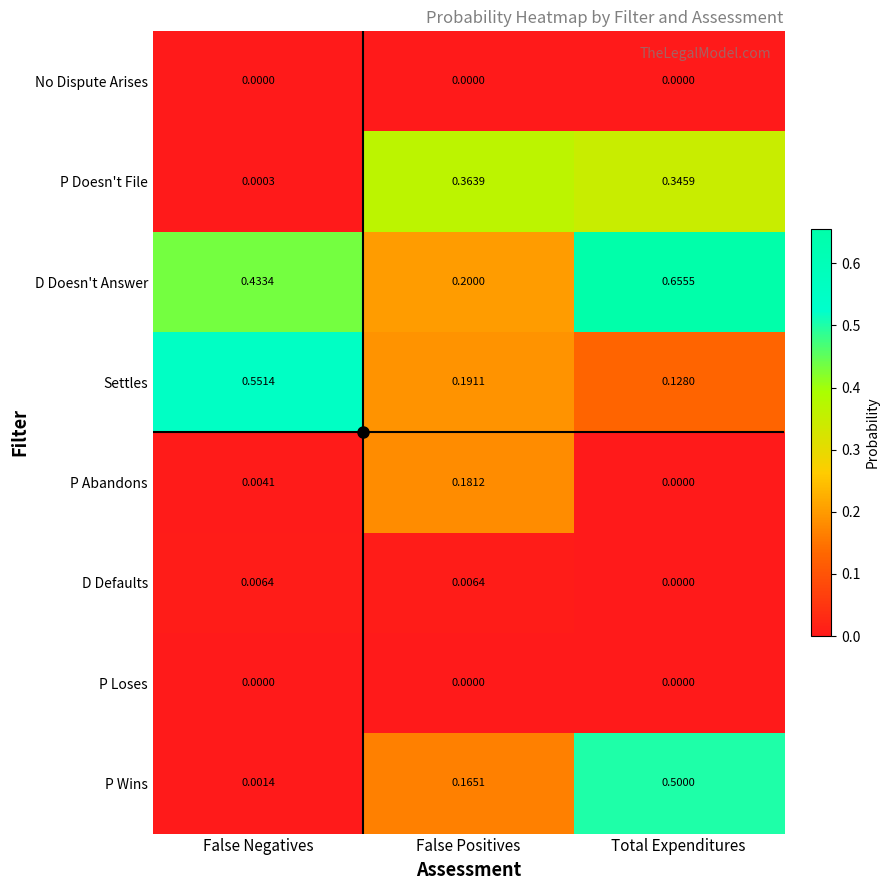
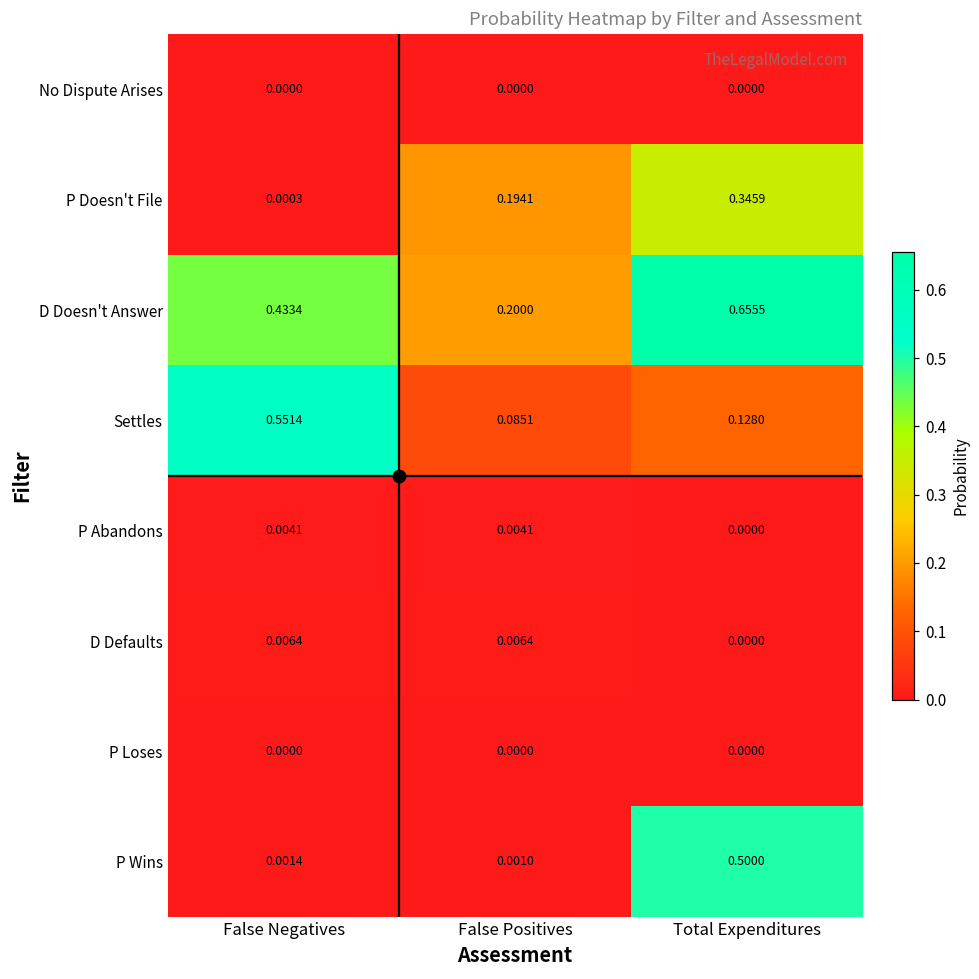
  {
    "No Dispute Arises": {
      "False Negatives": 0.0000,
      "False Positives": 0.0000
    },
    "P Doesn't File": {
      "False Negatives": 0.0003,
-     "False Positives": 0.3639,
+     "False Positives": 0.1941,
      "Total Expenditures": 0.3459
    },
    "D Doesn't Answer": {
      "False Negatives": 0.4334,
      "False Positives": 0.2000,
      "Total Expenditures": 0.6555
    },
    "Settles": {
      "False Negatives": 0.5514,
-     "False Positives": 0.1911,
+     "False Positives": 0.0851,
      "Total Expenditures": 0.1280
    },
    "P Abandons": {
      "False Negatives": 0.0041,
-     "False Positives": 0.1812,
+     "False Positives": 0.0041,
      "Total Expenditures": 0.0000
    },
    "D Defaults": {
      "False Negatives": 0.0064,
      "False Positives": 0.0064,
      "Total Expenditures": 0.0000
    },
    "P Loses": {
      "False Negatives": 0.0000,
      "False Positives": 0.0000,
      "Total Expenditures": 0.0000
    },
    "P Wins": {
      "False Negatives": 0.0014,
-     "False Positives": 0.1651,
+     "False Positives": 0.0010,
      "Total Expenditures": 0.5000
    }
  }
